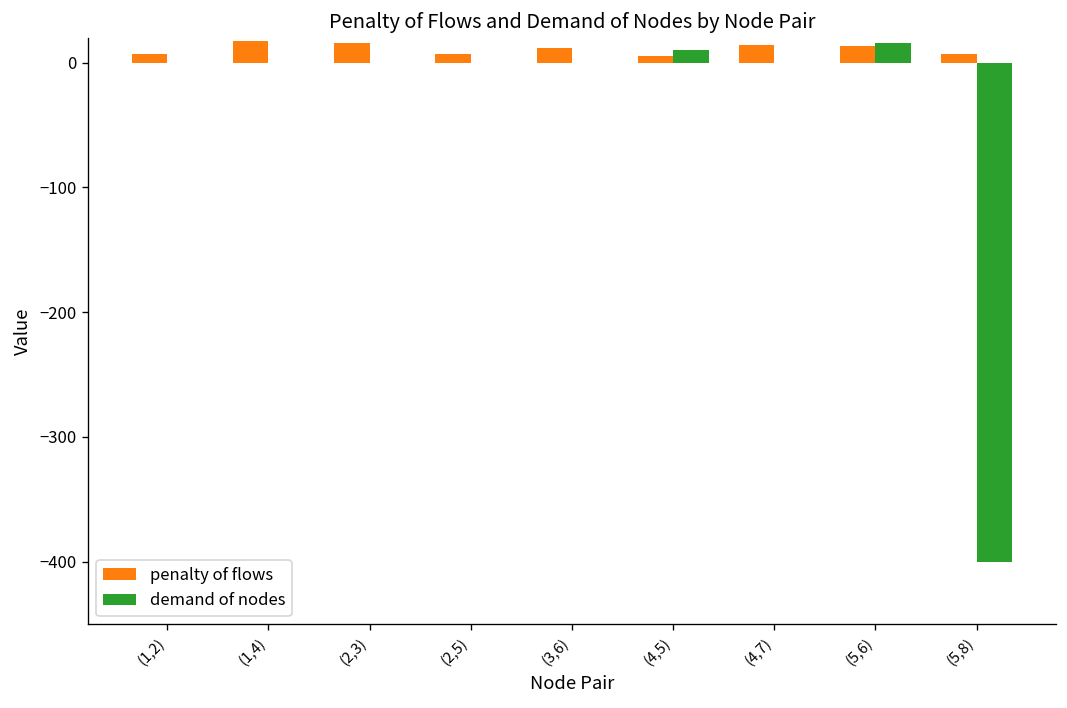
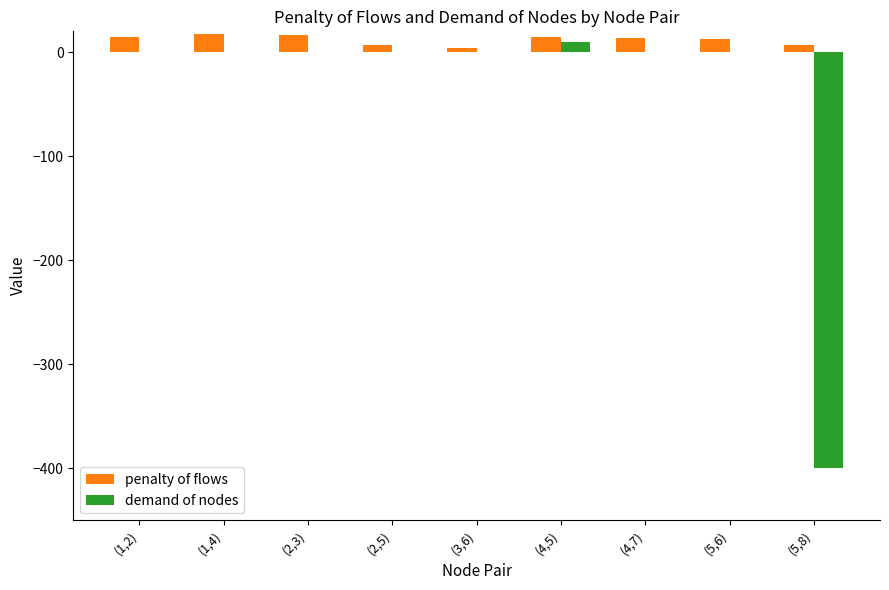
  {
    "penalty of flows": {
-     "(1,2)": 7,
+     "(1,2)": 15,
      "(1,4)": 17,
      "(2,3)": 16,
      "(2,5)": 7,
-     "(3,6)": 12,
-     "(4,5)": 5,
+     "(3,6)": 4,
+     "(4,5)": 15,
      "(4,7)": 14,
      "(5,6)": 13,
      "(5,8)": 7
    },
    "demand of nodes": {
      "(1,2)": 0,
      "(1,4)": 0,
      "(2,3)": 0,
      "(2,5)": 0,
      "(3,6)": 0,
      "(4,5)": 10,
      "(4,7)": 0,
-     "(5,6)": 16,
+     "(5,6)": 0,
      "(5,8)": -400
    }
  }
